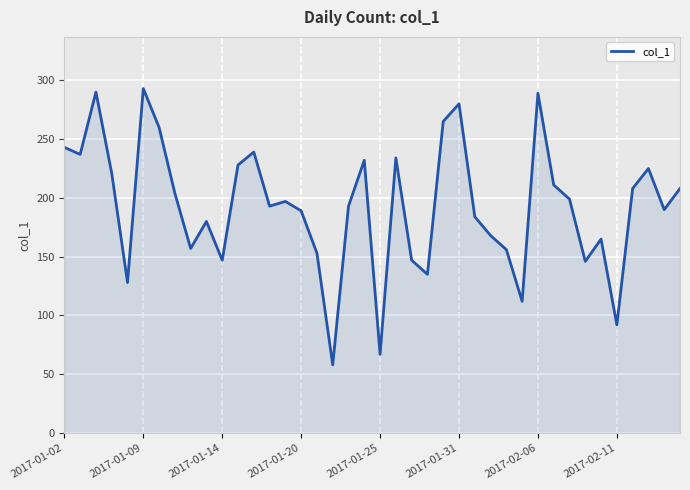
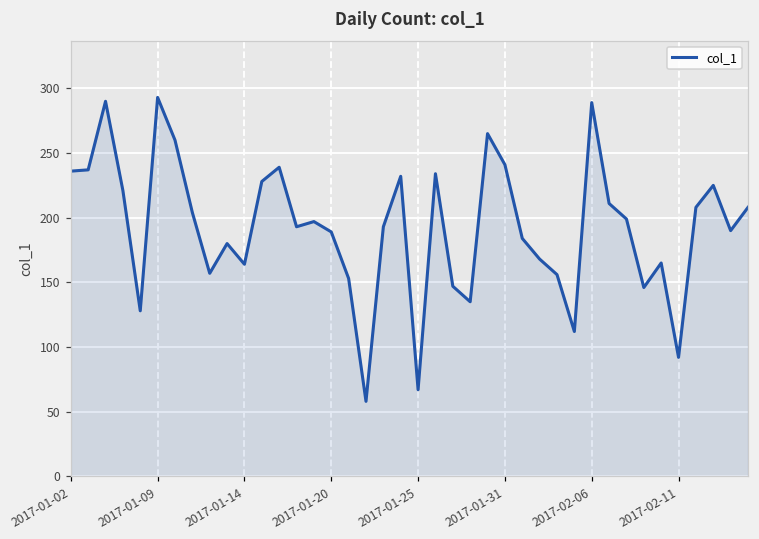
  {
-   "2017-01-02": 243,
+   "2017-01-02": 236,
    "2017-01-09": 293,
-   "2017-01-14": 147,
+   "2017-01-14": 164,
    "2017-01-20": 189,
    "2017-01-25": 67,
-   "2017-01-31": 280,
+   "2017-01-31": 241,
    "2017-02-06": 289,
    "2017-02-11": 92
  }
